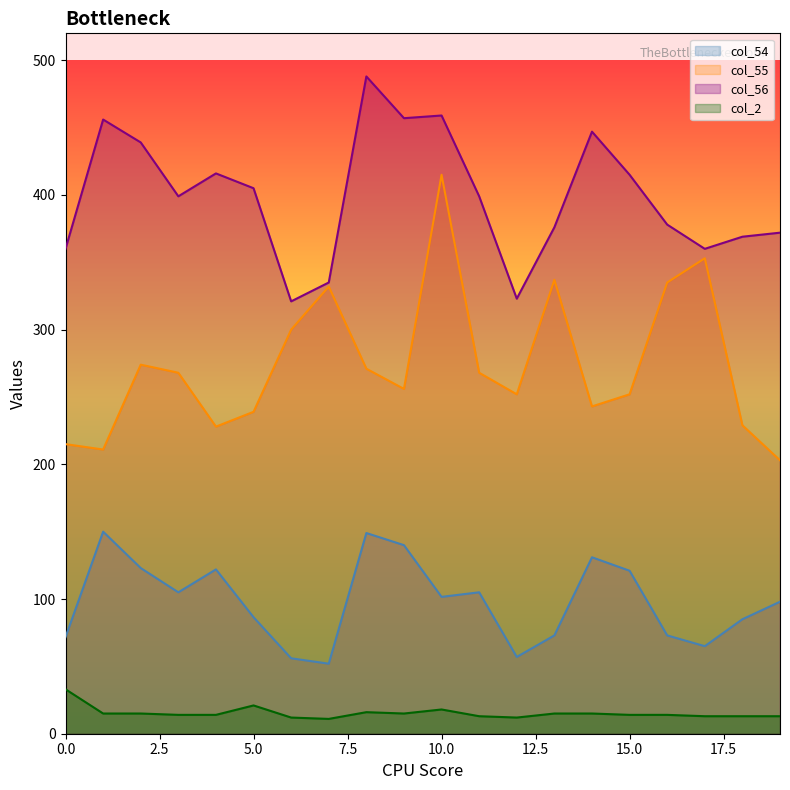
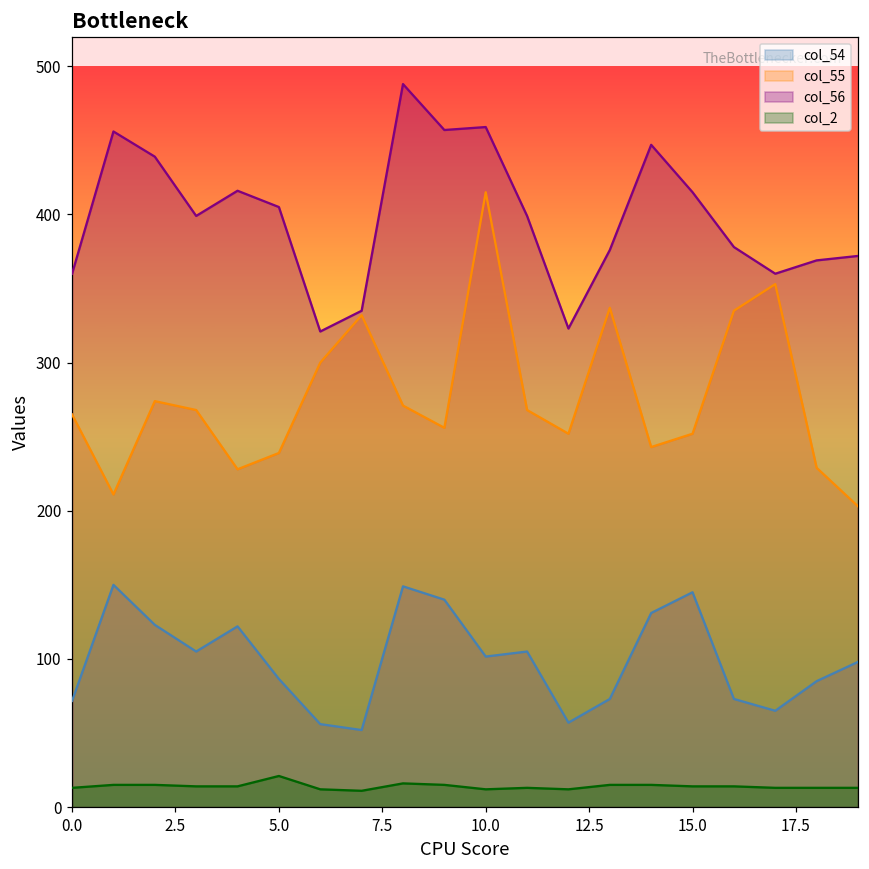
  {
    "col_54": {
      "0.0": 72,
      "5.0": 87,
      "10.0": 102,
-     "15.0": 121
+     "15.0": 145
    },
    "col_55": {
-     "0.0": 215,
+     "0.0": 265,
      "5.0": 239,
      "10.0": 415,
      "15.0": 252
    },
    "col_56": {
      "0.0": 360,
      "5.0": 405,
      "10.0": 459,
      "15.0": 415
    },
    "col_2": {
-     "0.0": 33,
+     "0.0": 13,
      "5.0": 21,
-     "10.0": 18,
+     "10.0": 12,
      "15.0": 14
    }
  }
